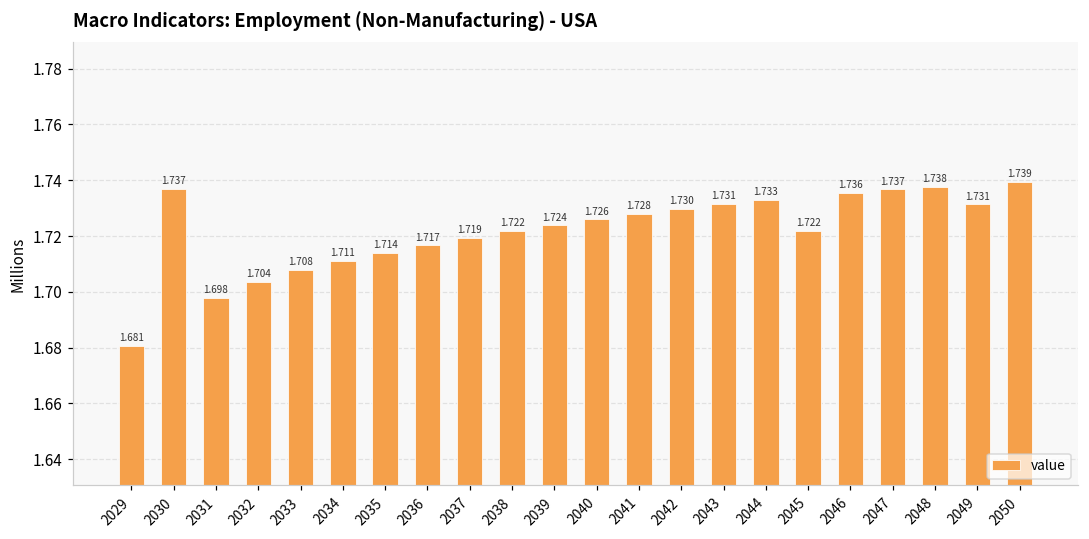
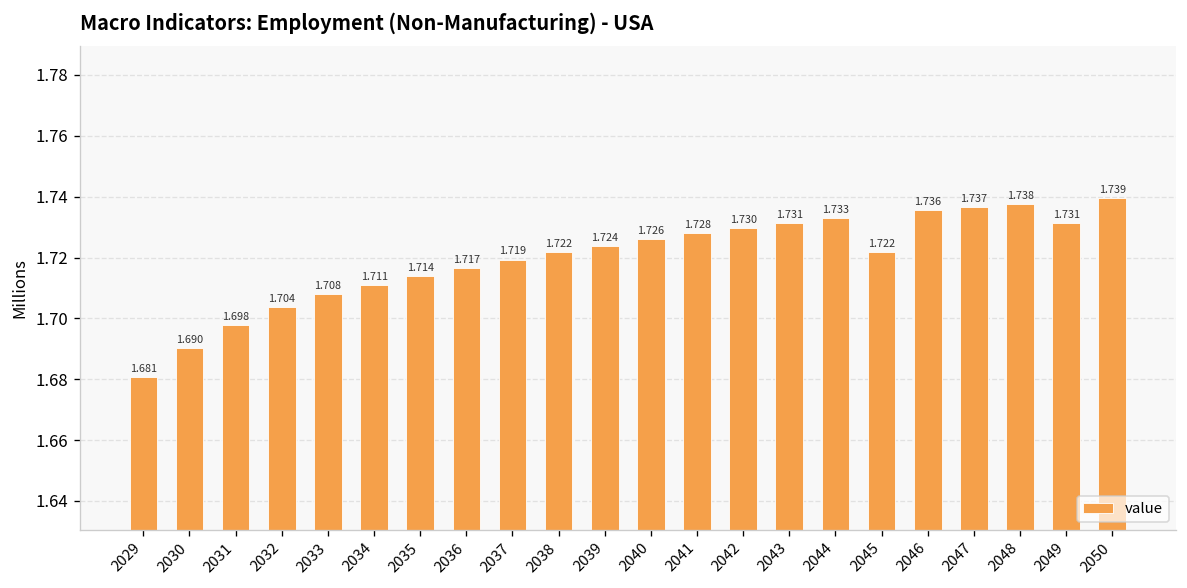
  {
    "2029": 1.681,
-   "2030": 1.737,
+   "2030": 1.690,
    "2031": 1.698,
    "2032": 1.704,
    "2033": 1.708,
    "2034": 1.711,
    "2035": 1.714,
    "2036": 1.717,
    "2037": 1.719,
    "2038": 1.722,
    "2039": 1.724,
    "2040": 1.726,
    "2041": 1.728,
    "2042": 1.730,
    "2043": 1.731,
    "2044": 1.733,
    "2045": 1.722,
    "2046": 1.736,
    "2047": 1.737,
    "2048": 1.738,
    "2049": 1.731,
    "2050": 1.739
  }
